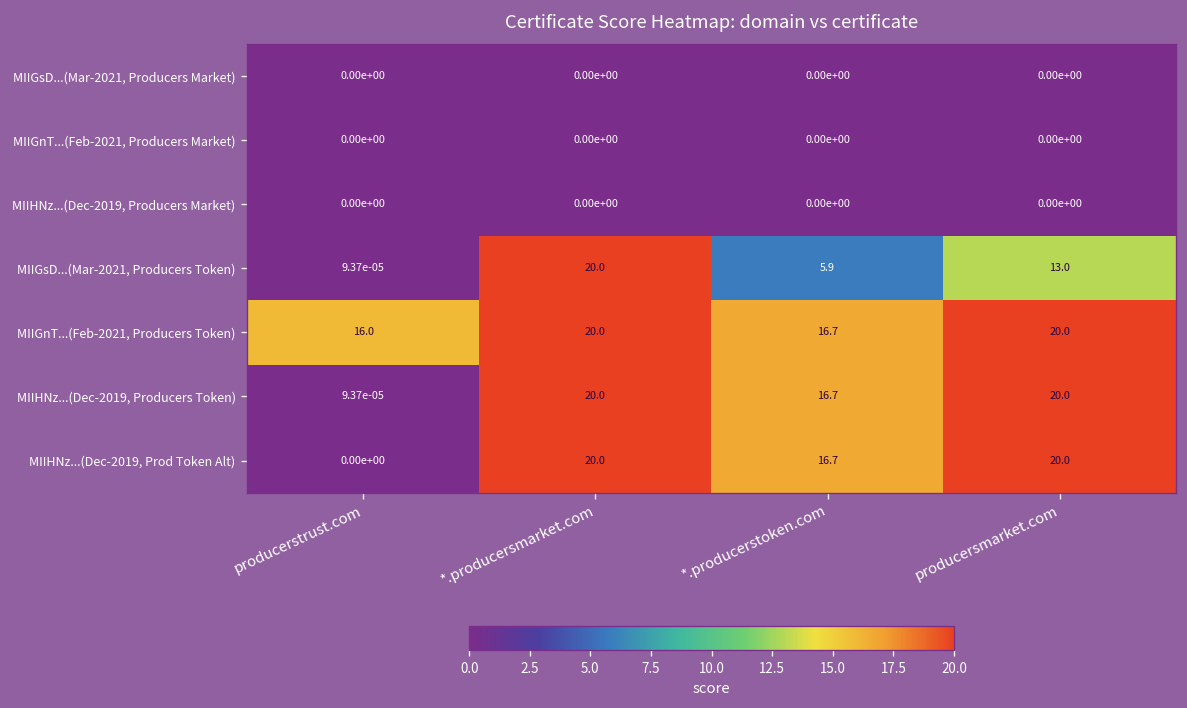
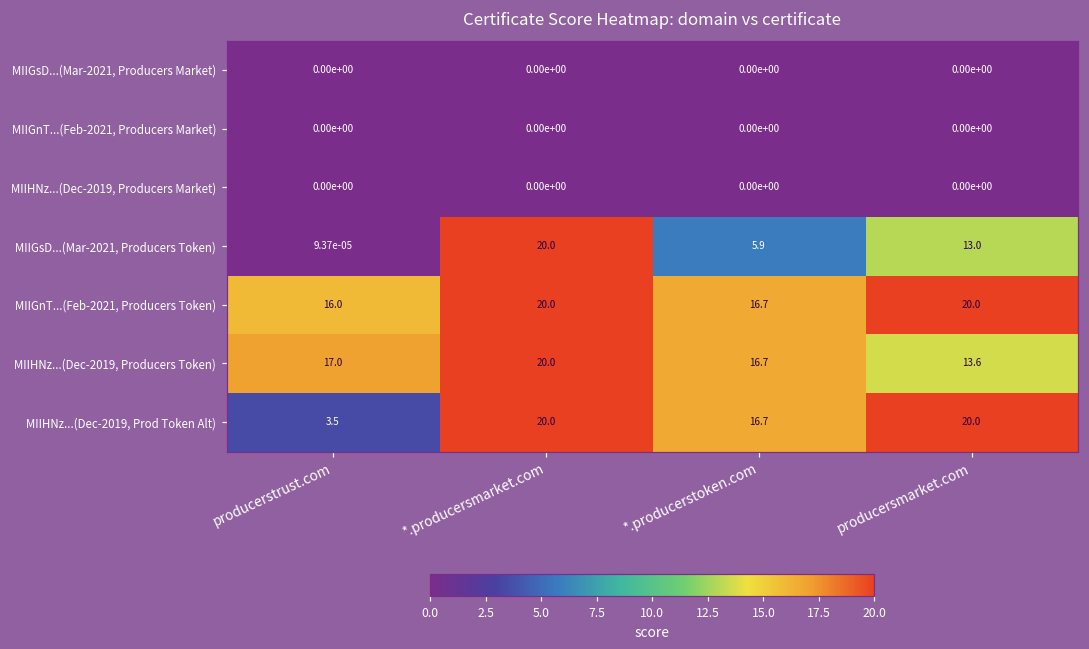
  {
    "MIIGsD...(Mar-2021, Producers Market)": {
      "producerstrust.com": "0.00e+00",
      "*.producersmarket.com": "0.00e+00",
      "*.producerstoken.com": "0.00e+00",
      "producersmarket.com": "0.00e+00"
    },
    "MIIGnT...(Feb-2021, Producers Market)": {
      "producerstrust.com": "0.00e+00",
      "*.producersmarket.com": "0.00e+00",
      "*.producerstoken.com": "0.00e+00",
      "producersmarket.com": "0.00e+00"
    },
    "MIIHNz...(Dec-2019, Producers Market)": {
      "producerstrust.com": "0.00e+00",
      "*.producersmarket.com": "0.00e+00",
      "*.producerstoken.com": "0.00e+00",
      "producersmarket.com": "0.00e+00"
    },
    "MIIGsD...(Mar-2021, Producers Token)": {
      "producerstrust.com": "9.37e-05",
      "*.producersmarket.com": "20.0",
      "*.producerstoken.com": "5.9",
      "producersmarket.com": "13.0"
    },
    "MIIGnT...(Feb-2021, Producers Token)": {
      "producerstrust.com": "16.0",
      "*.producersmarket.com": "20.0",
      "*.producerstoken.com": "16.7",
      "producersmarket.com": "20.0"
    },
    "MIIHNz...(Dec-2019, Producers Token)": {
-     "producerstrust.com": "9.37e-05",
+     "producerstrust.com": "17.0",
      "*.producersmarket.com": "20.0",
      "*.producerstoken.com": "16.7",
-     "producersmarket.com": "20.0"
+     "producersmarket.com": "13.6"
    },
    "MIIHNz...(Dec-2019, Prod Token Alt)": {
-     "producerstrust.com": "0.00e+00",
+     "producerstrust.com": "3.5",
      "*.producersmarket.com": "20.0",
      "*.producerstoken.com": "16.7",
      "producersmarket.com": "20.0"
    }
  }
